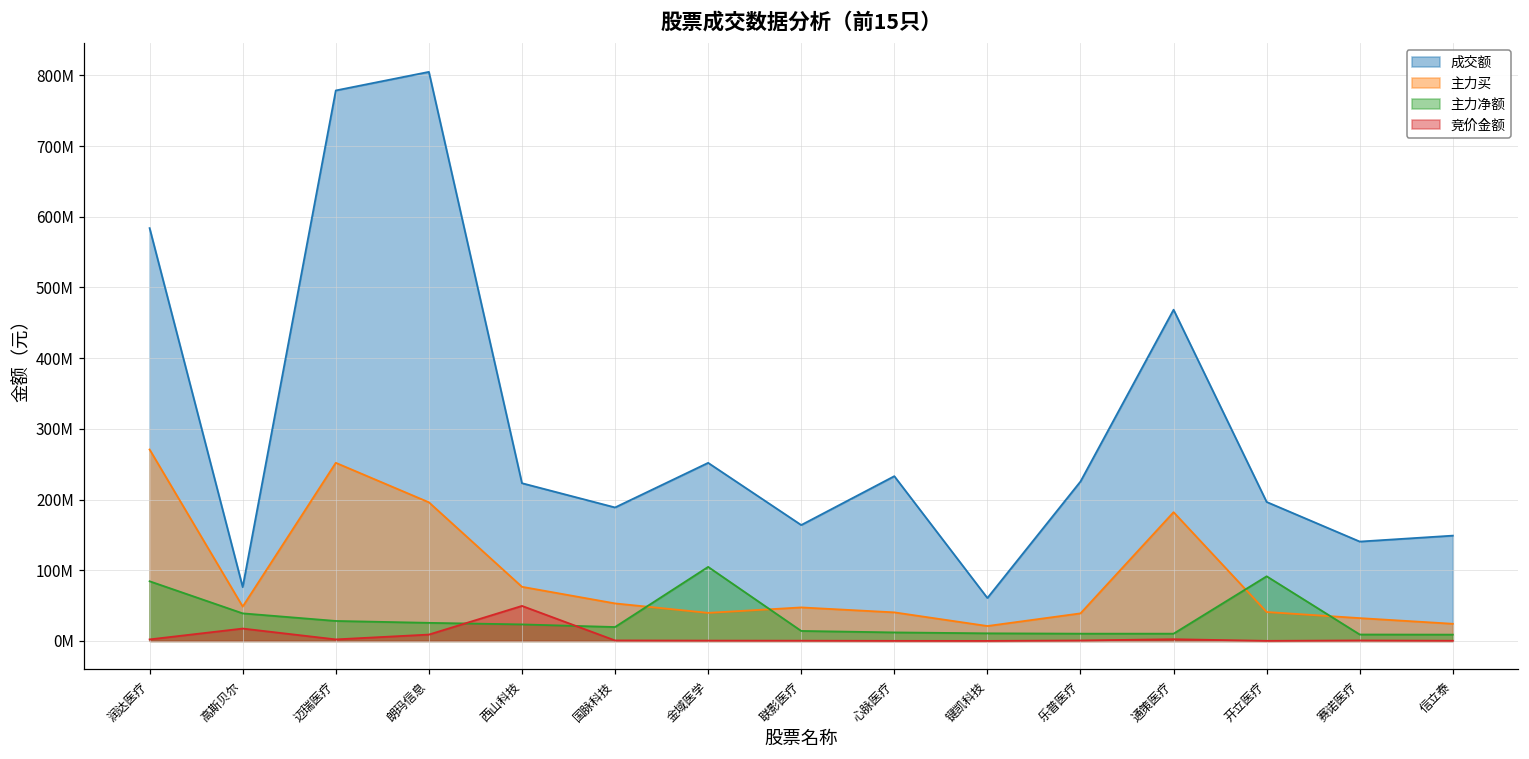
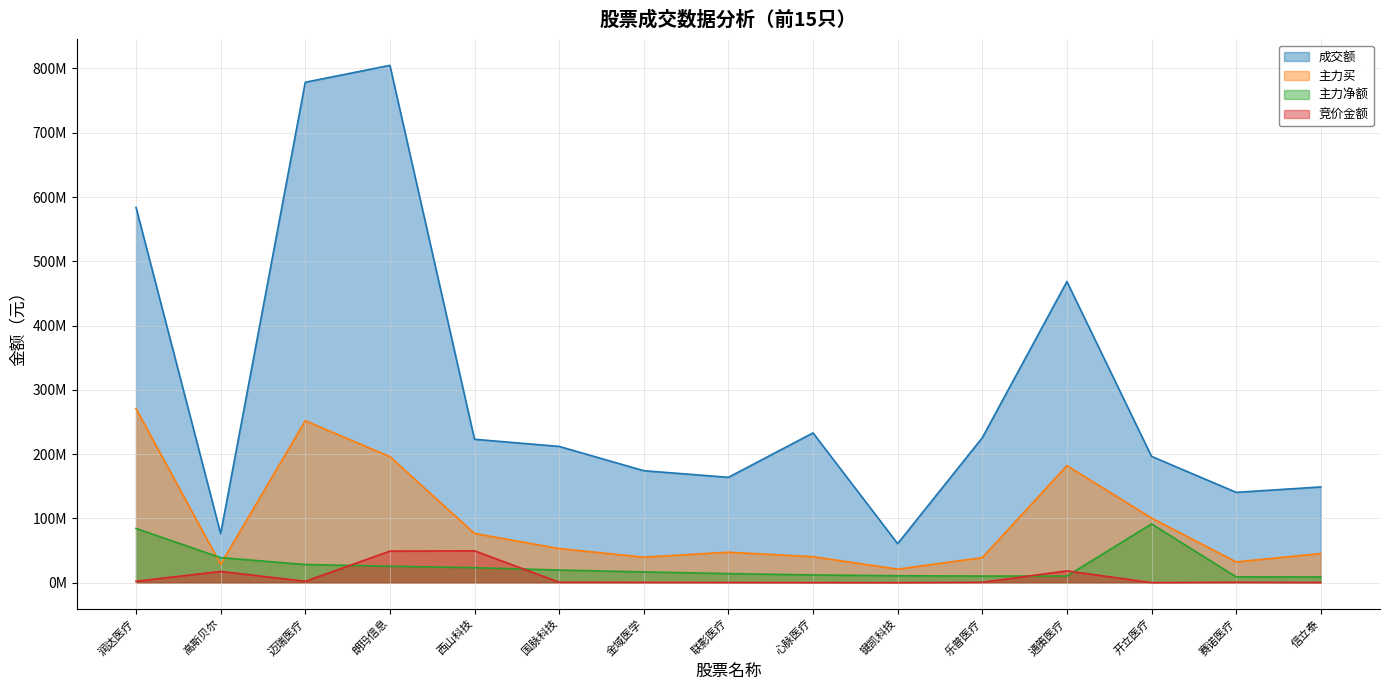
  {
    "成交额": {
      "润达医疗": 580000000,
      "高斯贝尔": 80000000,
      "迈瑞医疗": 780000000,
      "朗玛信息": 800000000,
      "西山科技": 220000000,
-     "国脉科技": 190000000,
-     "金域医学": 250000000,
+     "国脉科技": 210000000,
+     "金域医学": 170000000,
      "联影医疗": 160000000,
      "心脉医疗": 230000000,
      "键凯科技": 60000000,
      "乐普医疗": 230000000,
      "通策医疗": 470000000,
      "开立医疗": 200000000,
      "赛诺医疗": 140000000,
      "信立泰": 150000000
    },
    "主力买": {
      "润达医疗": 270000000,
-     "高斯贝尔": 50000000,
+     "高斯贝尔": 30000000,
      "迈瑞医疗": 250000000,
      "朗玛信息": 200000000,
      "西山科技": 80000000,
      "国脉科技": 50000000,
      "金域医学": 40000000,
      "联影医疗": 50000000,
      "心脉医疗": 40000000,
      "键凯科技": 20000000,
      "乐普医疗": 40000000,
      "通策医疗": 180000000,
-     "开立医疗": 40000000,
+     "开立医疗": 100000000,
      "赛诺医疗": 30000000,
-     "信立泰": 20000000
+     "信立泰": 50000000
    },
    "主力净额": {
      "润达医疗": 80000000,
      "高斯贝尔": 40000000,
      "迈瑞医疗": 30000000,
      "朗玛信息": 30000000,
      "西山科技": 20000000,
      "国脉科技": 20000000,
-     "金域医学": 100000000,
+     "金域医学": 20000000,
      "联影医疗": 10000000,
      "心脉医疗": 10000000,
      "键凯科技": 10000000,
      "乐普医疗": 10000000,
      "通策医疗": 10000000,
      "开立医疗": 90000000,
      "赛诺医疗": 10000000,
      "信立泰": 10000000
    },
    "竞价金额": {
      "润达医疗": 0,
      "高斯贝尔": 20000000,
      "迈瑞医疗": 0,
-     "朗玛信息": 10000000,
+     "朗玛信息": 50000000,
      "西山科技": 50000000,
      "国脉科技": 0,
      "金域医学": 0,
      "联影医疗": 0,
      "心脉医疗": 0,
      "键凯科技": 0,
      "乐普医疗": 0,
-     "通策医疗": 0,
+     "通策医疗": 20000000,
      "开立医疗": 0,
      "赛诺医疗": 0,
      "信立泰": 0
    }
  }
